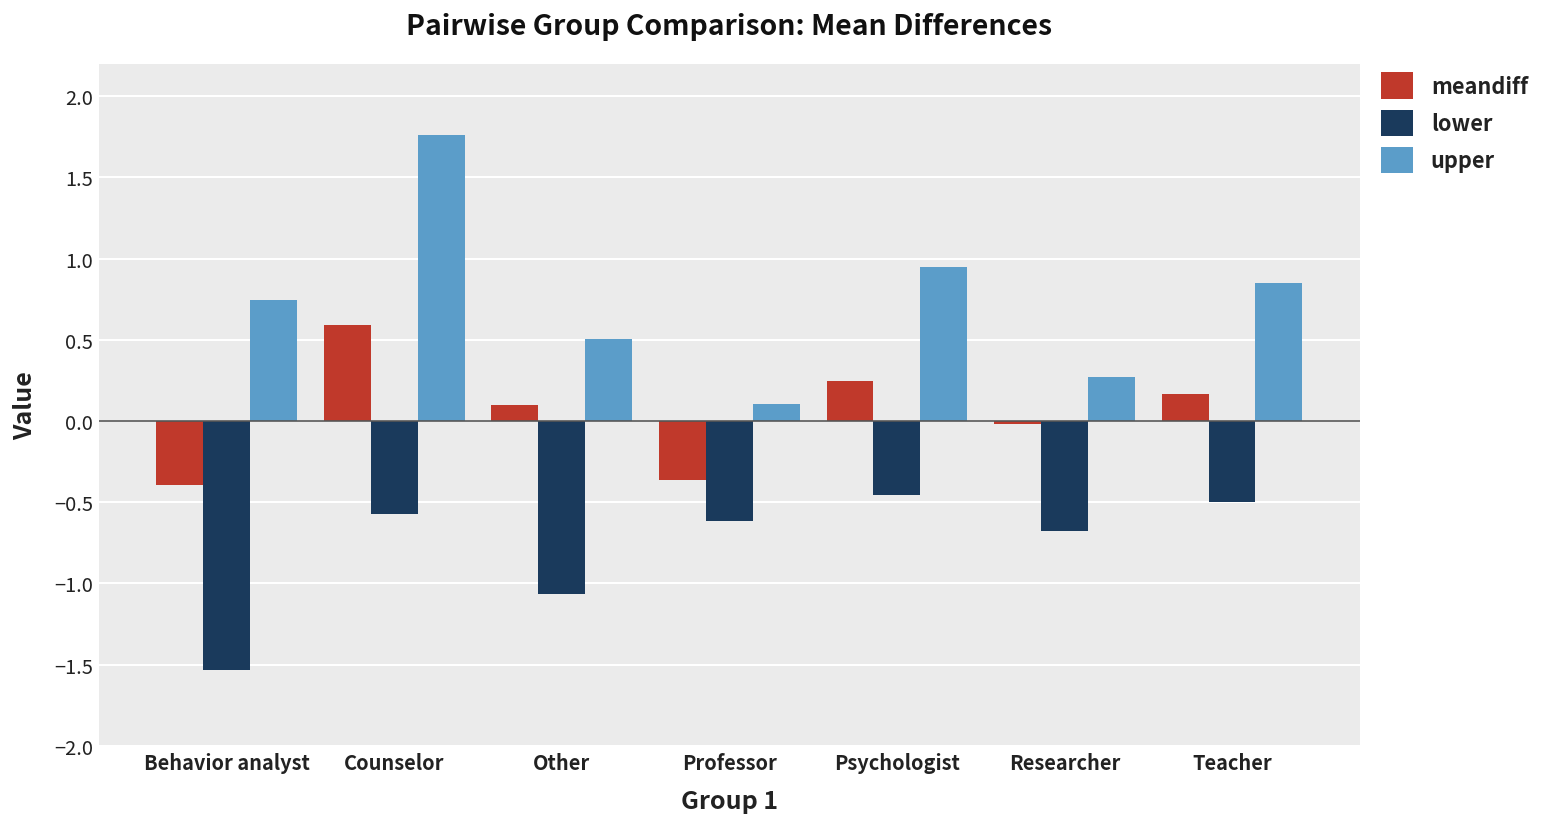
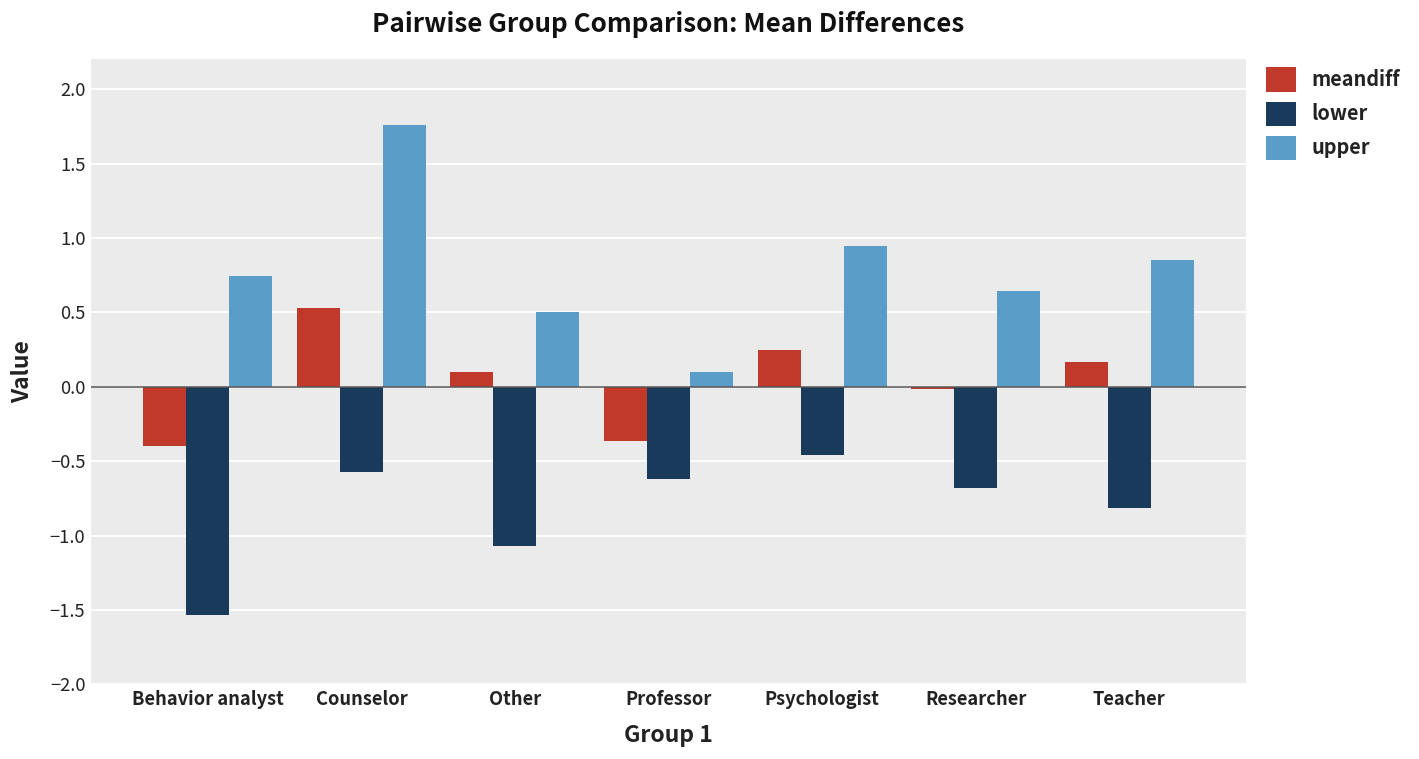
  {
    "meandiff": {
      "Behavior analyst": -0.40,
-     "Counselor": 0.59,
+     "Counselor": 0.53,
      "Other": 0.10,
      "Professor": -0.36,
      "Psychologist": 0.24,
      "Teacher": 0.17
    },
    "lower": {
      "Behavior analyst": -1.54,
      "Counselor": -0.57,
      "Other": -1.07,
      "Professor": -0.62,
      "Psychologist": -0.46,
      "Researcher": -0.68,
-     "Teacher": -0.50
+     "Teacher": -0.81
    },
    "upper": {
      "Behavior analyst": 0.74,
      "Counselor": 1.76,
      "Other": 0.50,
      "Professor": 0.10,
      "Psychologist": 0.95,
-     "Researcher": 0.27,
+     "Researcher": 0.65,
      "Teacher": 0.85
    }
  }
